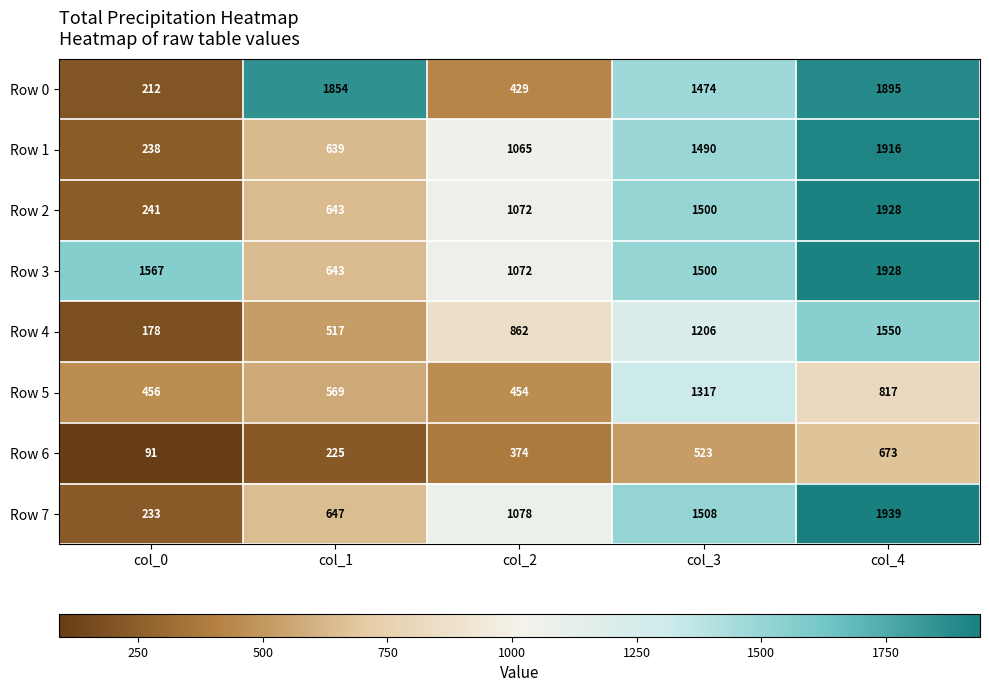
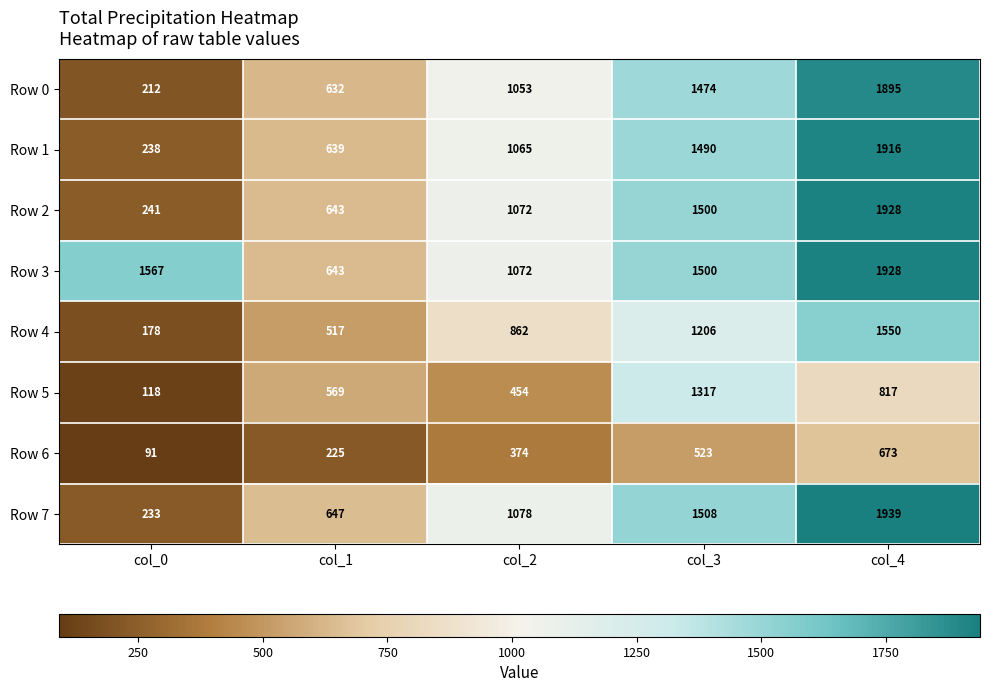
  {
    "Row 0": {
      "col_0": 212,
-     "col_1": 1854,
-     "col_2": 429,
+     "col_1": 632,
+     "col_2": 1053,
      "col_3": 1474,
      "col_4": 1895
    },
    "Row 1": {
      "col_0": 238,
      "col_1": 639,
      "col_2": 1065,
      "col_3": 1490,
      "col_4": 1916
    },
    "Row 2": {
      "col_0": 241,
      "col_1": 643,
      "col_2": 1072,
      "col_3": 1500,
      "col_4": 1928
    },
    "Row 3": {
      "col_0": 1567,
      "col_1": 643,
      "col_2": 1072,
      "col_3": 1500,
      "col_4": 1928
    },
    "Row 4": {
      "col_0": 178,
      "col_1": 517,
      "col_2": 862,
      "col_3": 1206,
      "col_4": 1550
    },
    "Row 5": {
-     "col_0": 456,
+     "col_0": 118,
      "col_1": 569,
      "col_2": 454,
      "col_3": 1317,
      "col_4": 817
    },
    "Row 6": {
      "col_0": 91,
      "col_1": 225,
      "col_2": 374,
      "col_3": 523,
      "col_4": 673
    },
    "Row 7": {
      "col_0": 233,
      "col_1": 647,
      "col_2": 1078,
      "col_3": 1508,
      "col_4": 1939
    }
  }
